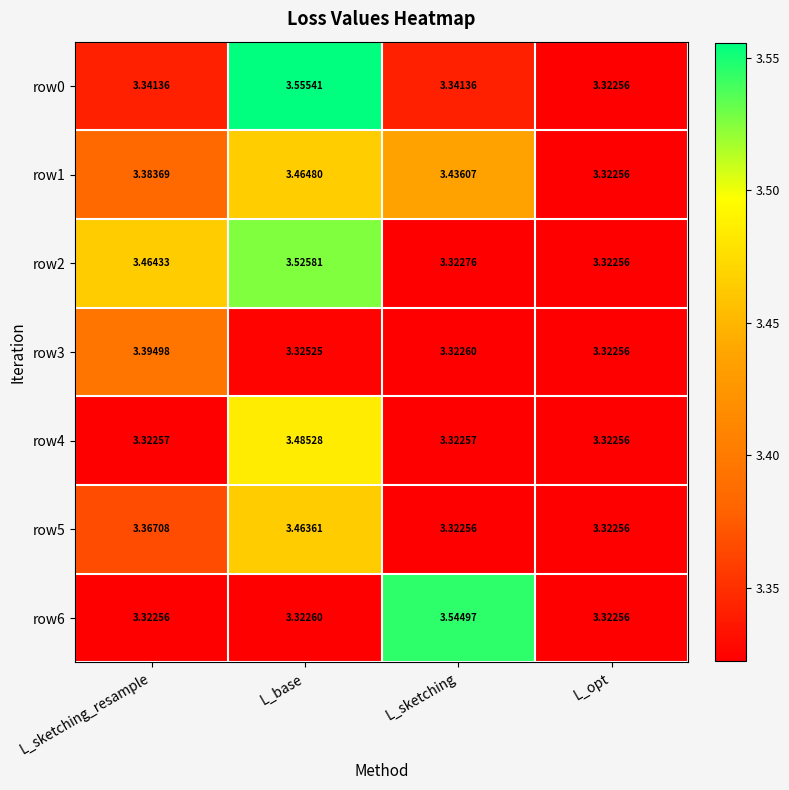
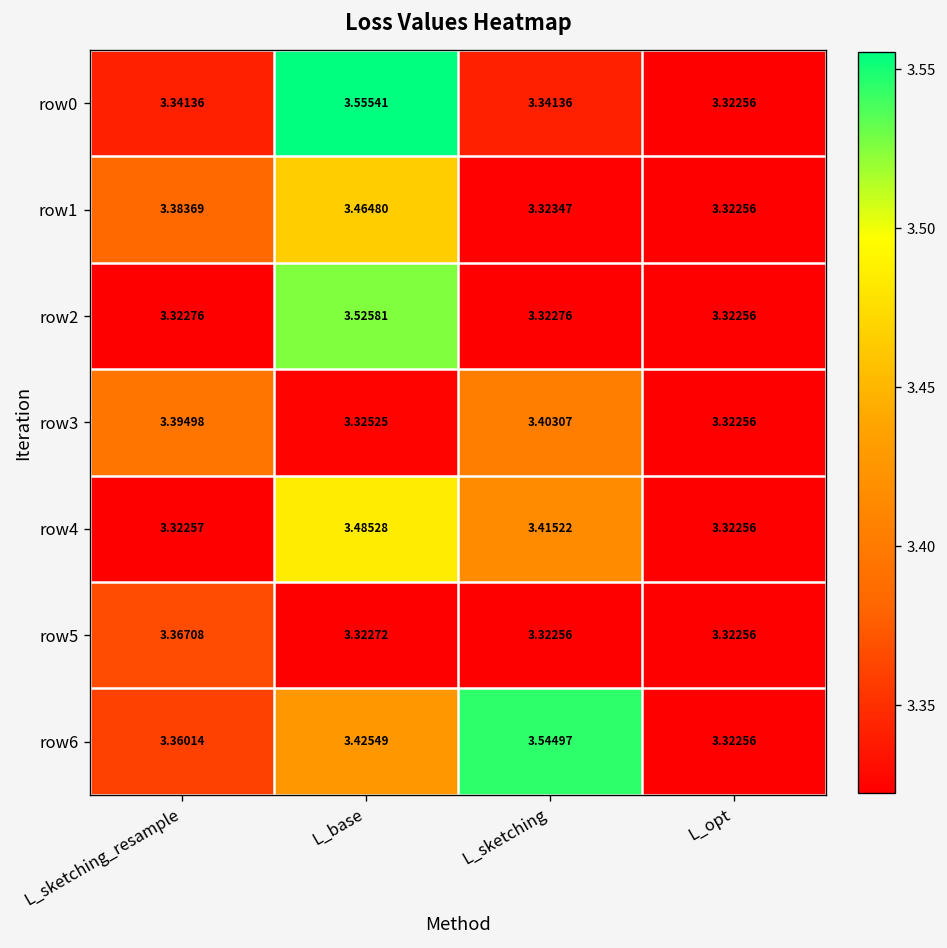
  {
    "row0": {
      "L_sketching_resample": 3.34136,
      "L_base": 3.55541,
      "L_sketching": 3.34136,
      "L_opt": 3.32256
    },
    "row1": {
      "L_sketching_resample": 3.38369,
      "L_base": 3.46480,
-     "L_sketching": 3.43607,
+     "L_sketching": 3.32347,
      "L_opt": 3.32256
    },
    "row2": {
-     "L_sketching_resample": 3.46433,
+     "L_sketching_resample": 3.32276,
      "L_base": 3.52581,
      "L_sketching": 3.32276,
      "L_opt": 3.32256
    },
    "row3": {
      "L_sketching_resample": 3.39498,
      "L_base": 3.32525,
-     "L_sketching": 3.32260,
+     "L_sketching": 3.40307,
      "L_opt": 3.32256
    },
    "row4": {
      "L_sketching_resample": 3.32257,
      "L_base": 3.48528,
-     "L_sketching": 3.32257,
+     "L_sketching": 3.41522,
      "L_opt": 3.32256
    },
    "row5": {
      "L_sketching_resample": 3.36708,
-     "L_base": 3.46361,
+     "L_base": 3.32272,
      "L_sketching": 3.32256,
      "L_opt": 3.32256
    },
    "row6": {
-     "L_sketching_resample": 3.32256,
-     "L_base": 3.32260,
+     "L_sketching_resample": 3.36014,
+     "L_base": 3.42549,
      "L_sketching": 3.54497,
      "L_opt": 3.32256
    }
  }
